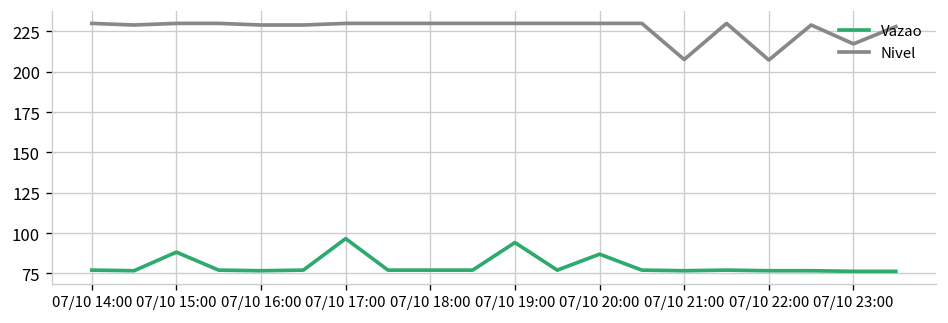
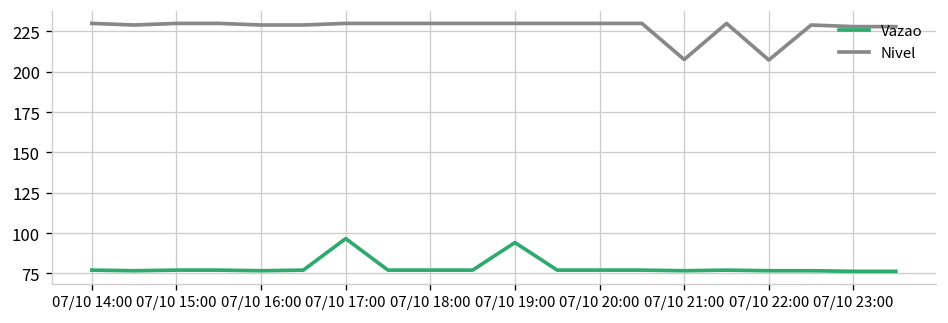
  {
    "Vazao": {
      "07/10 14:00": 77,
-     "07/10 15:00": 88,
+     "07/10 15:00": 77,
      "07/10 16:00": 77,
      "07/10 17:00": 97,
      "07/10 18:00": 77,
      "07/10 19:00": 94,
-     "07/10 20:00": 87,
+     "07/10 20:00": 77,
      "07/10 21:00": 77,
      "07/10 22:00": 77,
      "07/10 23:00": 76
    },
    "Nivel": {
      "07/10 14:00": 230,
      "07/10 15:00": 230,
      "07/10 16:00": 229,
      "07/10 17:00": 230,
      "07/10 18:00": 230,
      "07/10 19:00": 230,
      "07/10 20:00": 230,
      "07/10 21:00": 208,
      "07/10 22:00": 207,
-     "07/10 23:00": 217
+     "07/10 23:00": 228
    }
  }
